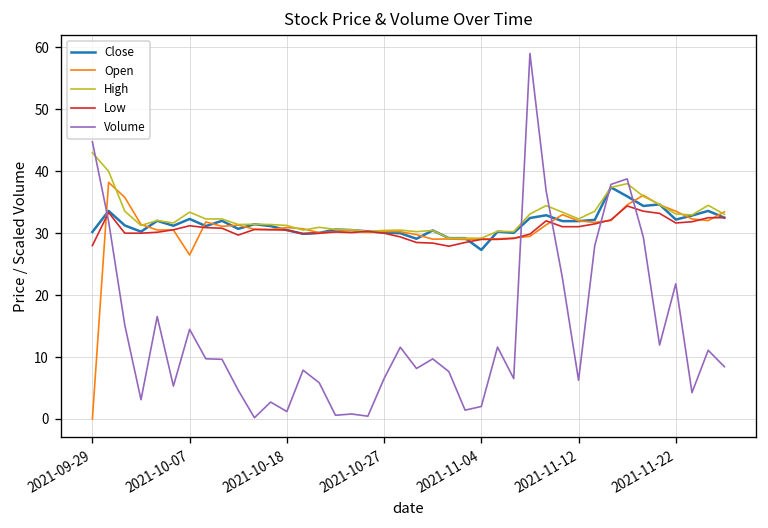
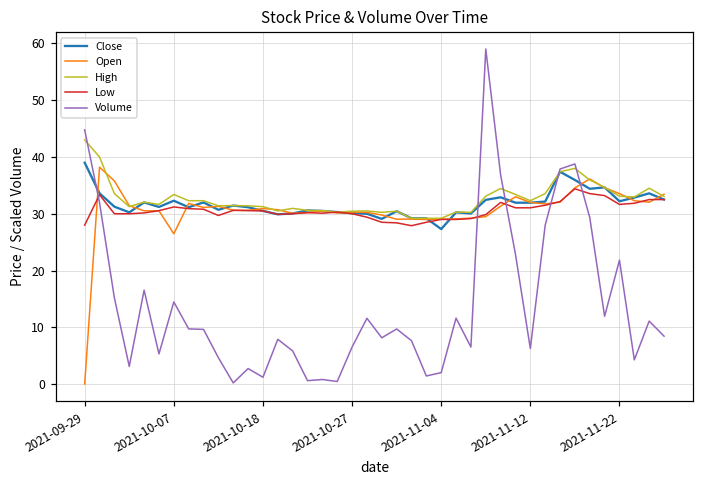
  {
    "Close": {
-     "2021-09-29": 30,
+     "2021-09-29": 39,
      "2021-10-07": 32,
      "2021-11-04": 27,
      "2021-11-22": 32
    },
    "Open": {
      "2021-09-29": 0,
      "2021-10-07": 26
    },
    "High": {
      "2021-09-29": 43,
      "2021-10-07": 33
    },
    "Low": {
      "2021-09-29": 28,
      "2021-10-07": 31,
      "2021-11-12": 31,
      "2021-11-22": 32
    },
    "Volume": {
      "2021-09-29": 45,
      "2021-10-07": 14,
      "2021-10-18": 1,
      "2021-10-27": 7,
      "2021-11-04": 2,
      "2021-11-12": 6,
      "2021-11-22": 22
    }
  }
